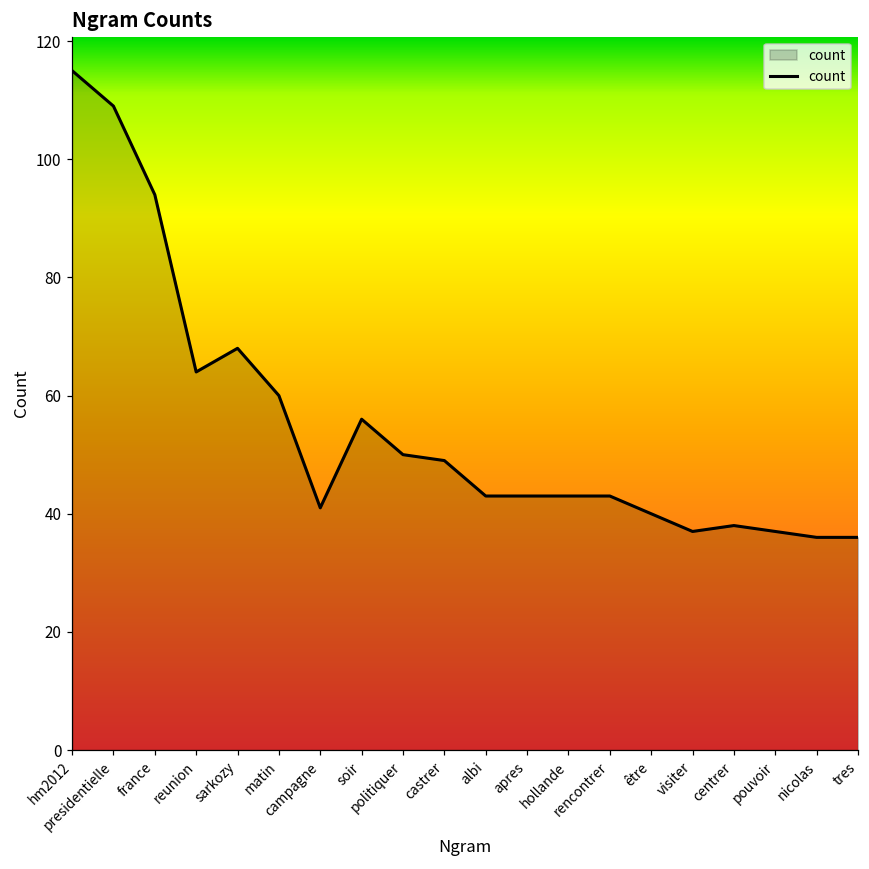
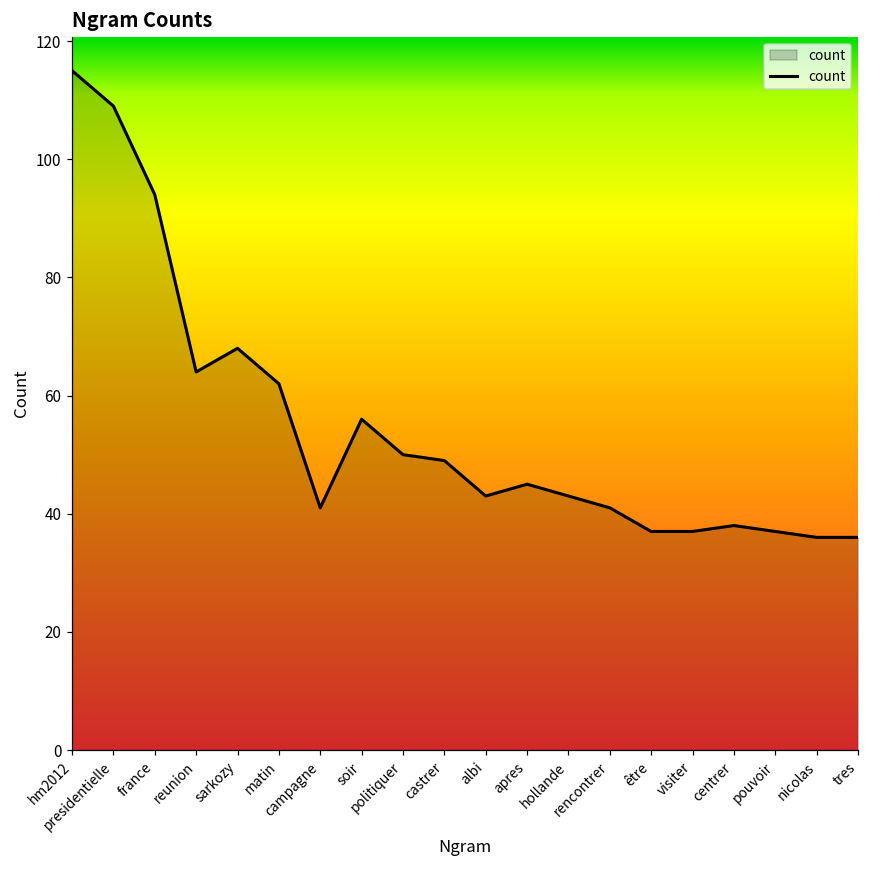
  {
    "hm2012": 115,
    "presidentielle": 109,
    "france": 94,
    "reunion": 64,
    "sarkozy": 68,
-   "matin": 60,
+   "matin": 62,
    "campagne": 41,
    "soir": 56,
    "politiquer": 50,
    "castrer": 49,
    "albi": 43,
-   "apres": 43,
+   "apres": 45,
    "hollande": 43,
-   "rencontrer": 43,
-   "être": 40,
+   "rencontrer": 41,
+   "être": 37,
    "visiter": 37,
    "centrer": 38,
    "pouvoir": 37,
    "nicolas": 36,
    "tres": 36
  }
